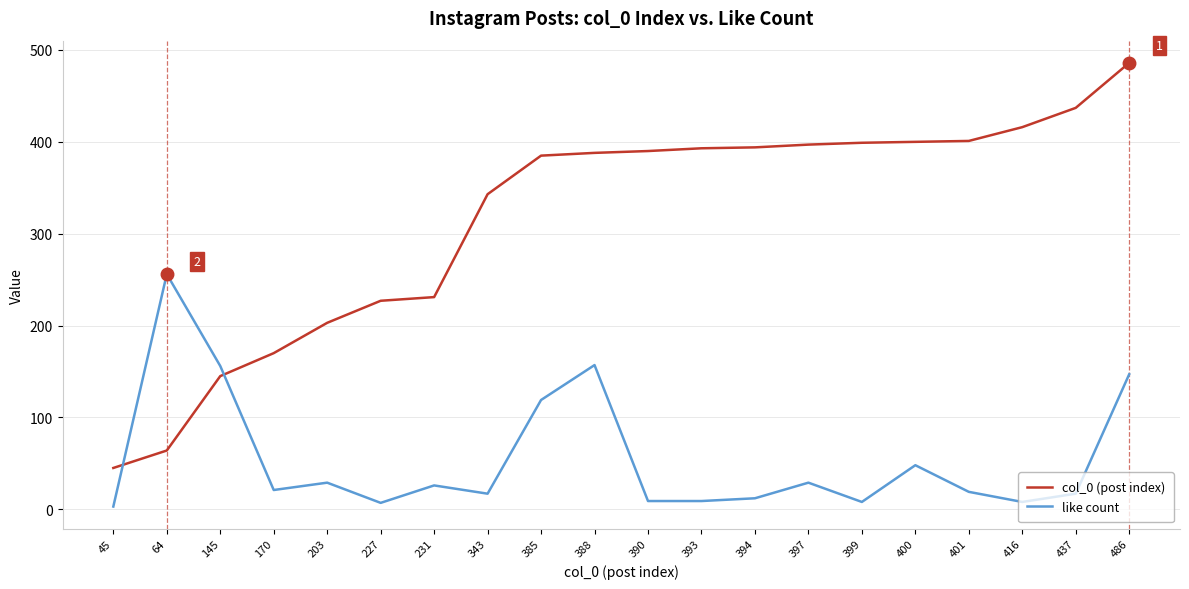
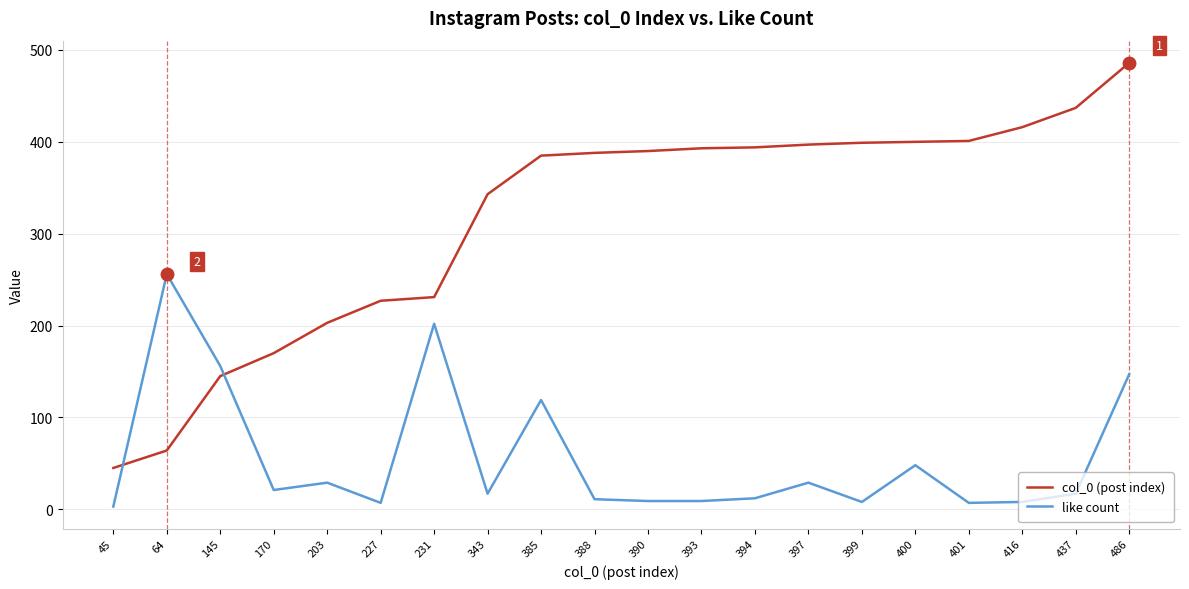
  {
    "like count": {
      "45": 0,
      "145": 160,
      "170": 20,
      "203": 30,
      "227": 10,
-     "231": 30,
+     "231": 200,
      "343": 20,
      "385": 120,
-     "388": 160,
+     "388": 10,
      "390": 10,
      "393": 10,
      "394": 10,
      "397": 30,
      "399": 10,
      "400": 50,
-     "401": 20,
+     "401": 10,
      "486": 150
    }
  }
